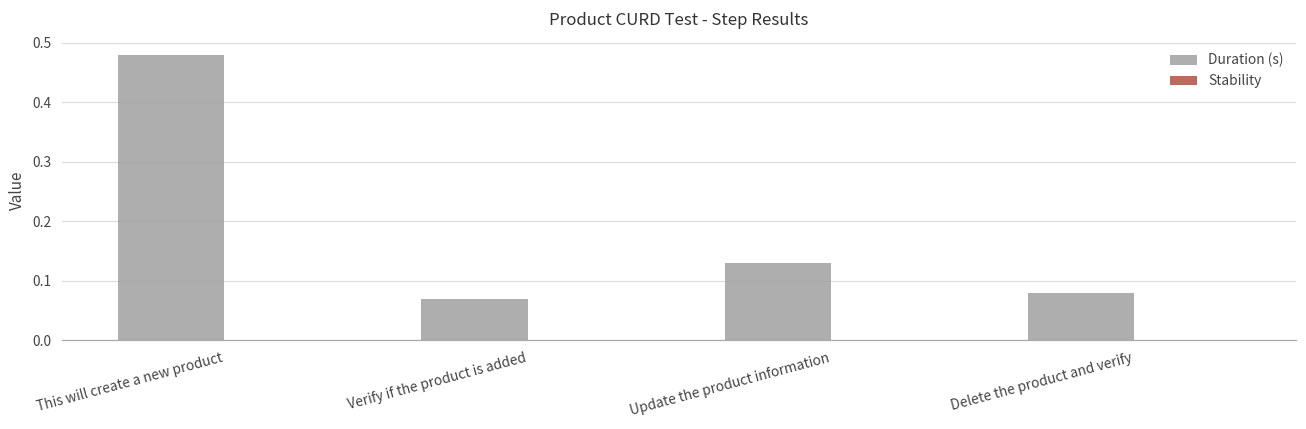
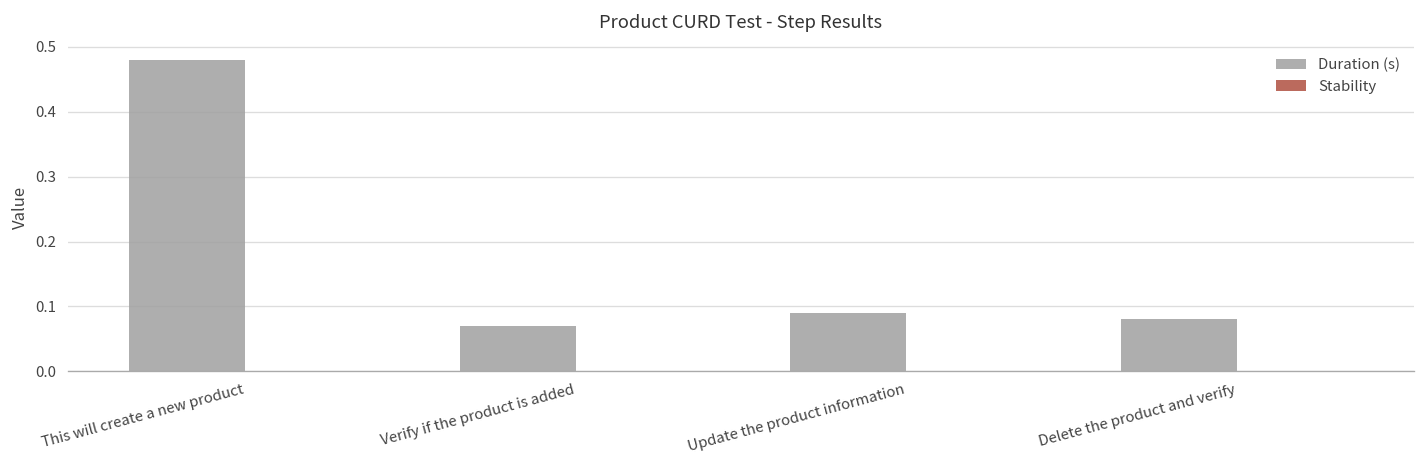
  {
    "Duration (s)": {
      "This will create a new product": 0.48,
      "Verify if the product is added": 0.07,
-     "Update the product information": 0.13,
+     "Update the product information": 0.09,
      "Delete the product and verify": 0.08
    },
    "Stability": {
      "This will create a new product": 0.00,
      "Verify if the product is added": 0.00,
      "Update the product information": 0.00,
      "Delete the product and verify": 0.00
    }
  }
